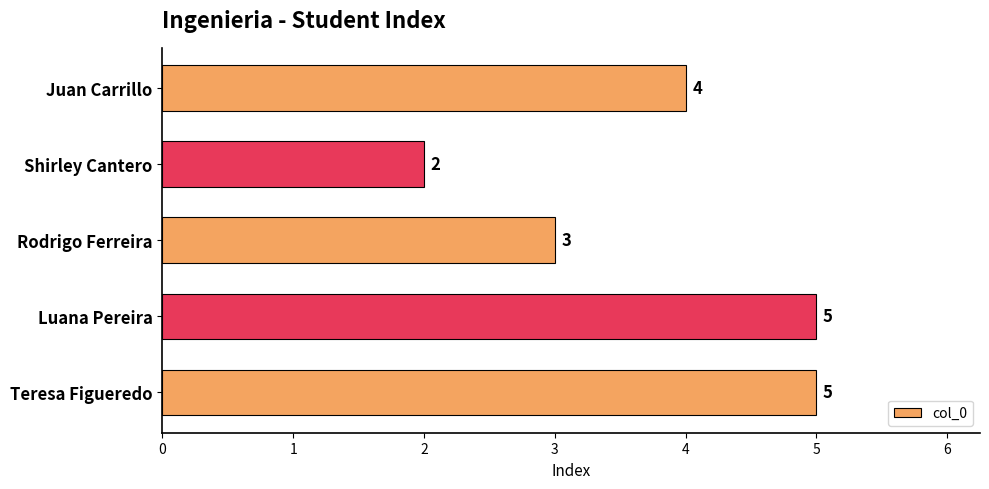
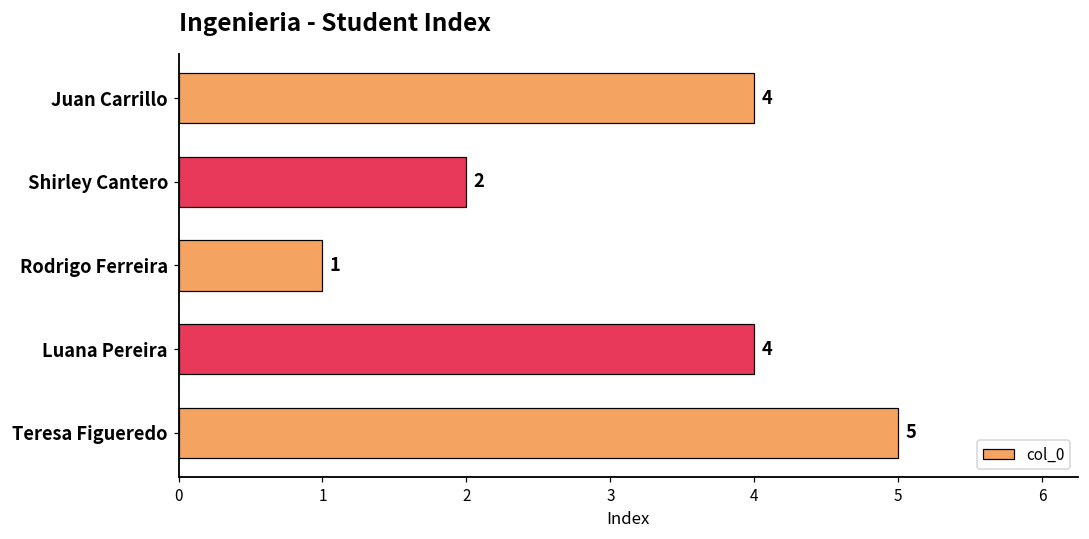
  {
    "Juan Carrillo": 4,
    "Shirley Cantero": 2,
-   "Rodrigo Ferreira": 3,
-   "Luana Pereira": 5,
+   "Rodrigo Ferreira": 1,
+   "Luana Pereira": 4,
    "Teresa Figueredo": 5
  }
